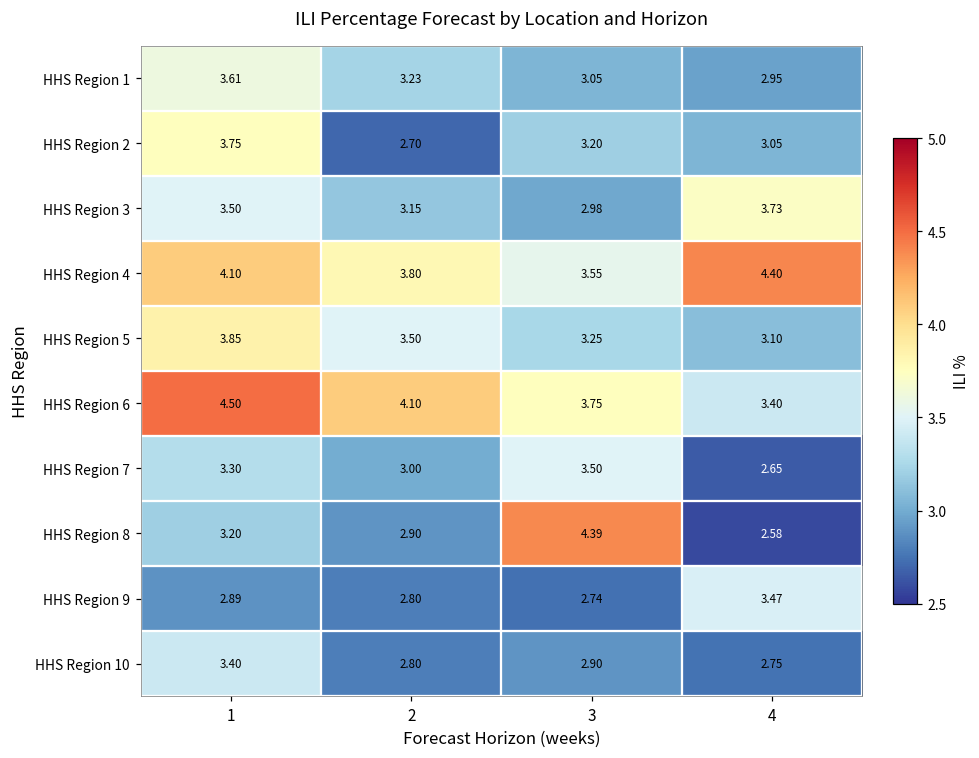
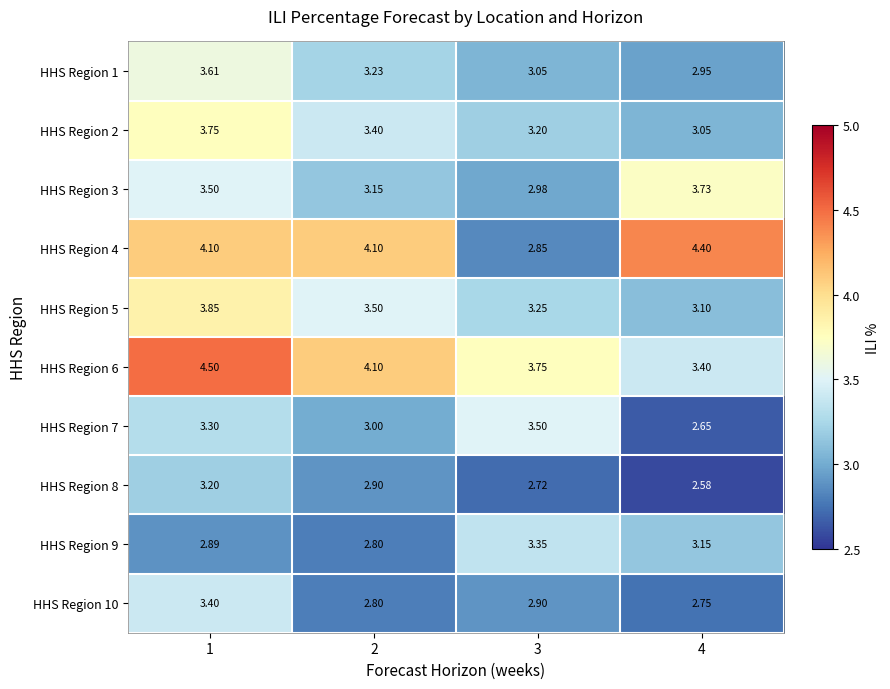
  {
    "HHS Region 1": {
      "1": 3.61,
      "2": 3.23,
      "3": 3.05,
      "4": 2.95
    },
    "HHS Region 2": {
      "1": 3.75,
-     "2": 2.70,
+     "2": 3.40,
      "3": 3.20,
      "4": 3.05
    },
    "HHS Region 3": {
      "1": 3.50,
      "2": 3.15,
      "3": 2.98,
      "4": 3.73
    },
    "HHS Region 4": {
      "1": 4.10,
-     "2": 3.80,
-     "3": 3.55,
+     "2": 4.10,
+     "3": 2.85,
      "4": 4.40
    },
    "HHS Region 5": {
      "1": 3.85,
      "2": 3.50,
      "3": 3.25,
      "4": 3.10
    },
    "HHS Region 6": {
      "1": 4.50,
      "2": 4.10,
      "3": 3.75,
      "4": 3.40
    },
    "HHS Region 7": {
      "1": 3.30,
      "2": 3.00,
      "3": 3.50,
      "4": 2.65
    },
    "HHS Region 8": {
      "1": 3.20,
      "2": 2.90,
-     "3": 4.39,
+     "3": 2.72,
      "4": 2.58
    },
    "HHS Region 9": {
      "1": 2.89,
      "2": 2.80,
-     "3": 2.74,
-     "4": 3.47
+     "3": 3.35,
+     "4": 3.15
    },
    "HHS Region 10": {
      "1": 3.40,
      "2": 2.80,
      "3": 2.90,
      "4": 2.75
    }
  }
